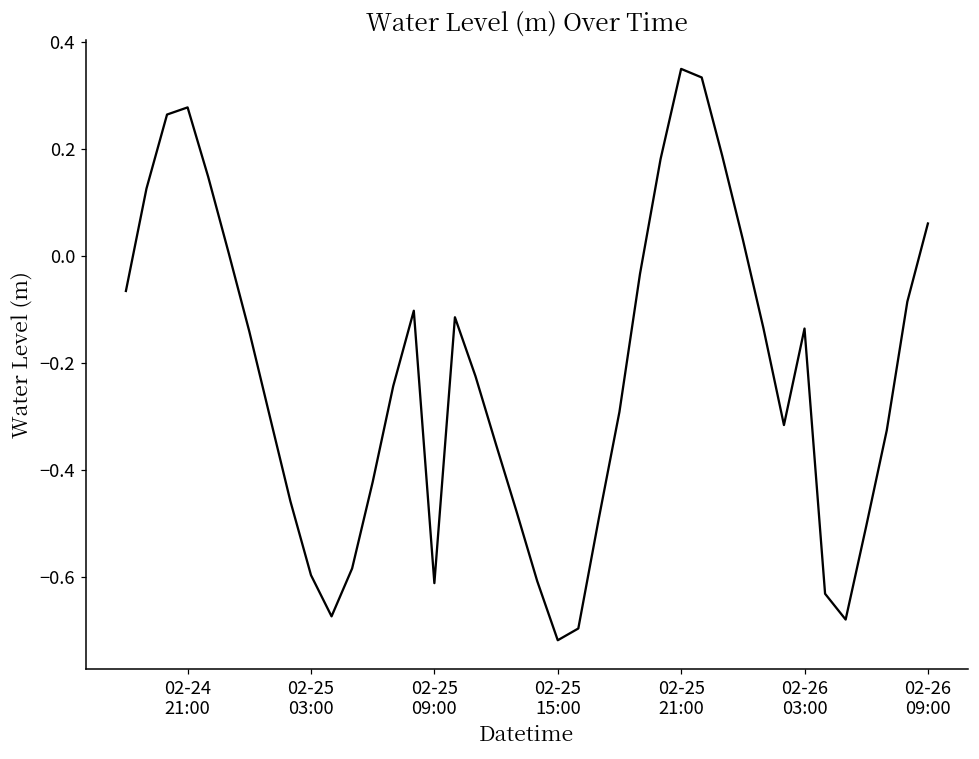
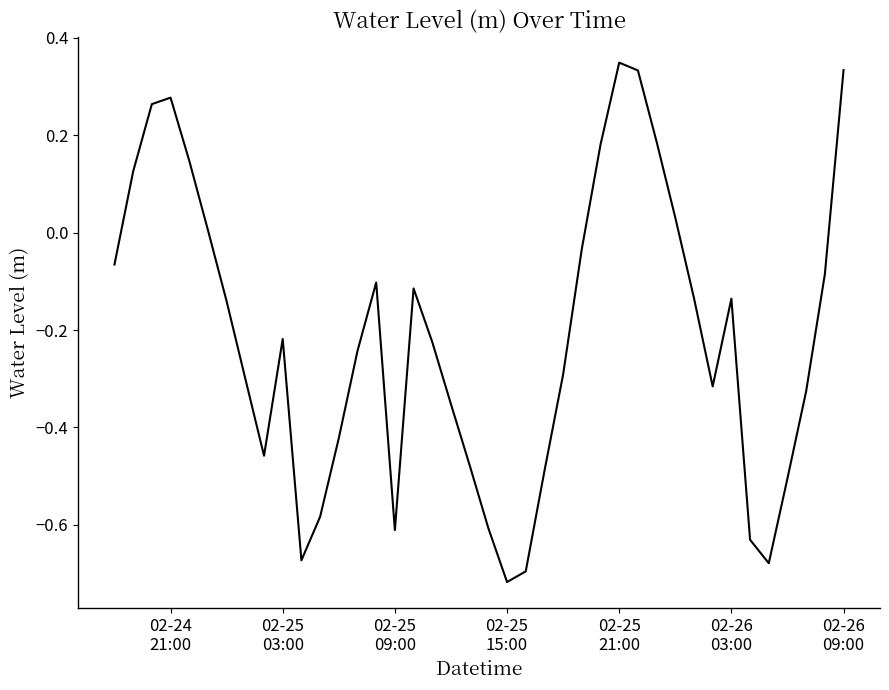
  {
    "02-24 21:00": 0.28,
-   "02-25 03:00": -0.60,
+   "02-25 03:00": -0.22,
    "02-25 09:00": -0.61,
    "02-25 15:00": -0.72,
    "02-25 21:00": 0.35,
    "02-26 03:00": -0.14,
-   "02-26 09:00": 0.06
+   "02-26 09:00": 0.33
  }
